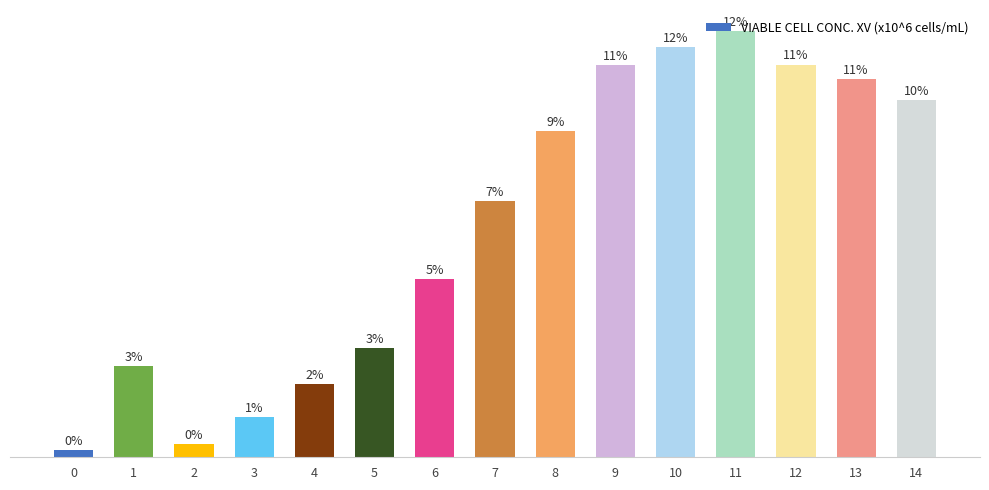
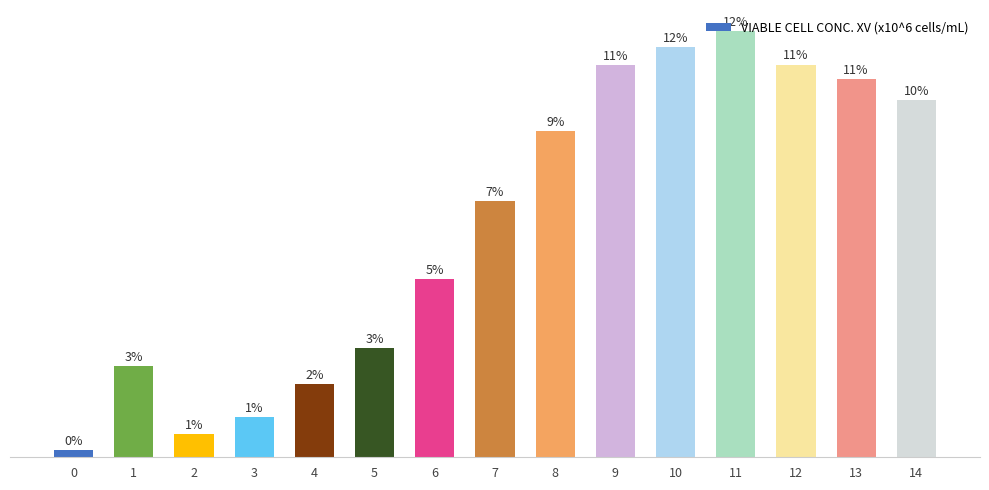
  {
    "0": "0%",
    "1": "3%",
-   "2": "0%",
+   "2": "1%",
    "3": "1%"
  }
